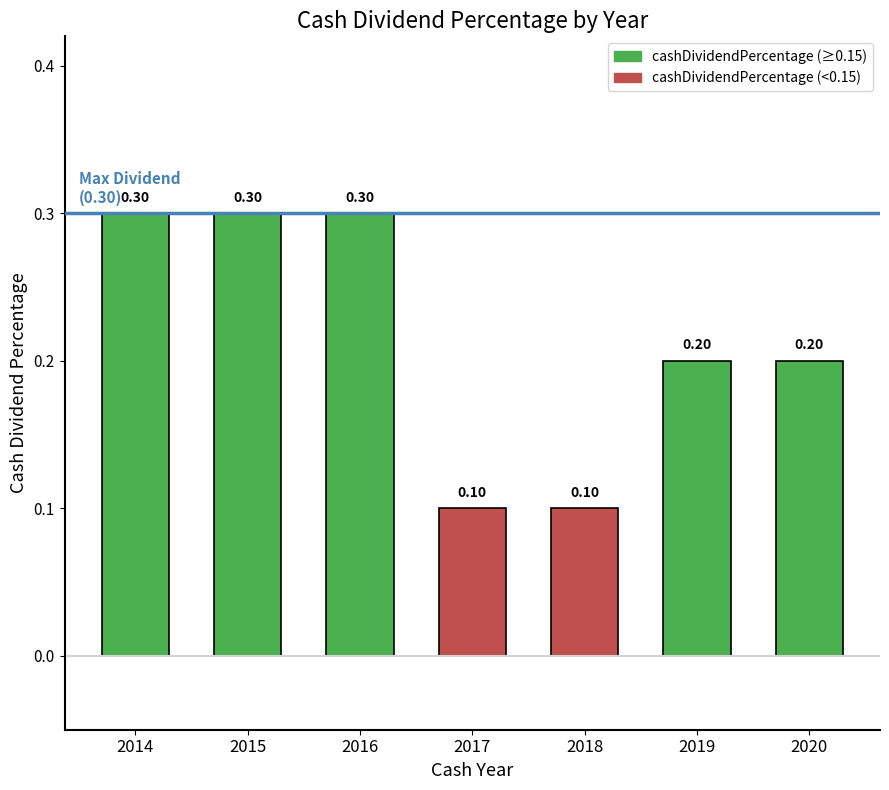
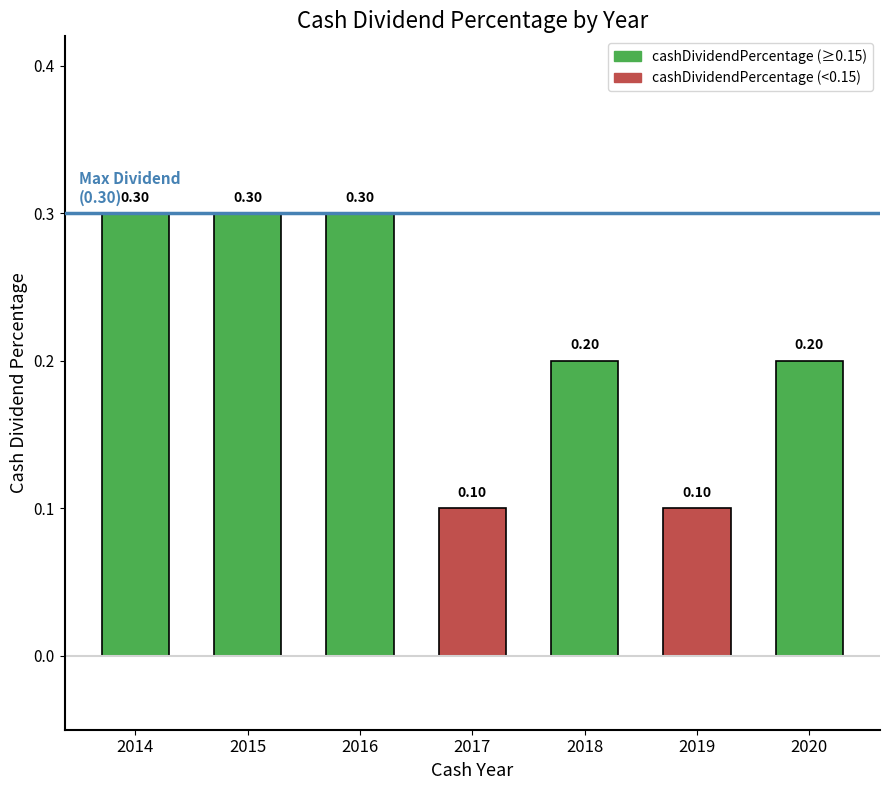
  {
    "2014": "(0.30)",
    "2015": "0.30",
    "2016": "0.30",
    "2017": "0.10",
-   "2018": "0.10",
-   "2019": "0.20",
+   "2018": "0.20",
+   "2019": "0.10",
    "2020": "0.20"
  }
